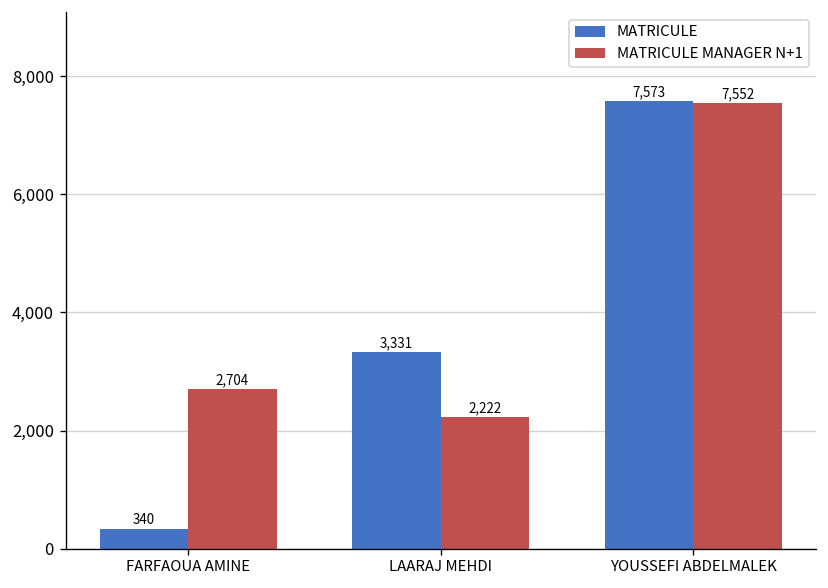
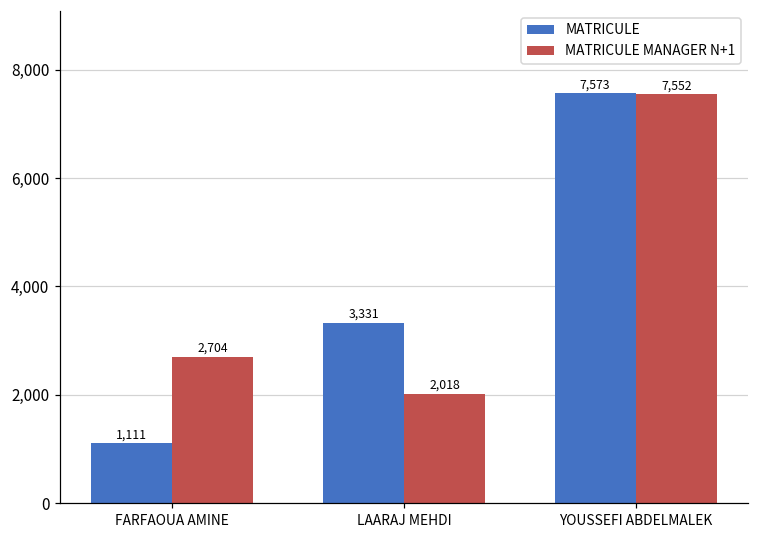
  {
    "MATRICULE": {
-     "FARFAOUA AMINE": "340",
+     "FARFAOUA AMINE": "1,111",
      "LAARAJ MEHDI": "3,331",
      "YOUSSEFI ABDELMALEK": "7,573"
    },
    "MATRICULE MANAGER N+1": {
      "FARFAOUA AMINE": "2,704",
-     "LAARAJ MEHDI": "2,222",
+     "LAARAJ MEHDI": "2,018",
      "YOUSSEFI ABDELMALEK": "7,552"
    }
  }
